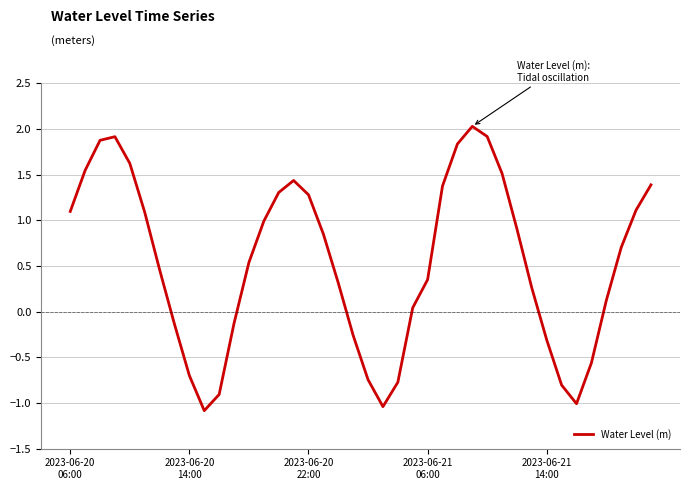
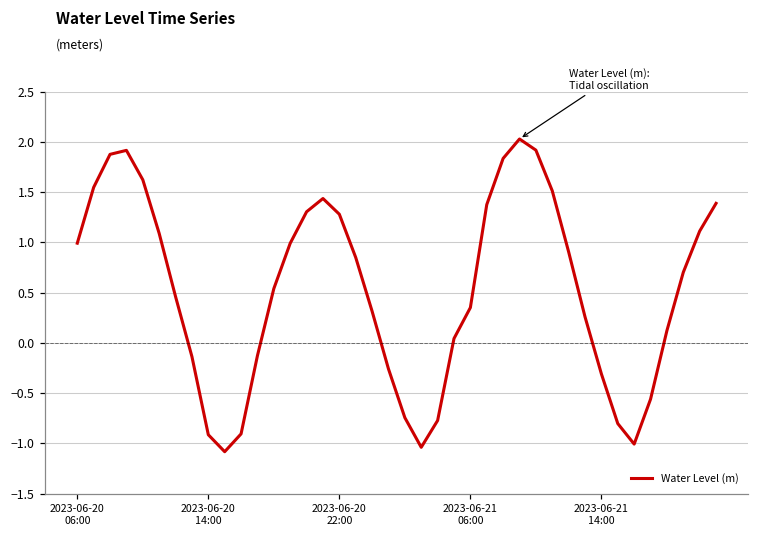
  {
-   "2023-06-20 06:00": 1.1,
-   "2023-06-20 14:00": -0.7,
+   "2023-06-20 06:00": 1.0,
+   "2023-06-20 14:00": -0.9,
    "2023-06-20 22:00": 1.3,
    "2023-06-21 06:00": 0.4,
    "2023-06-21 14:00": -0.3
  }
